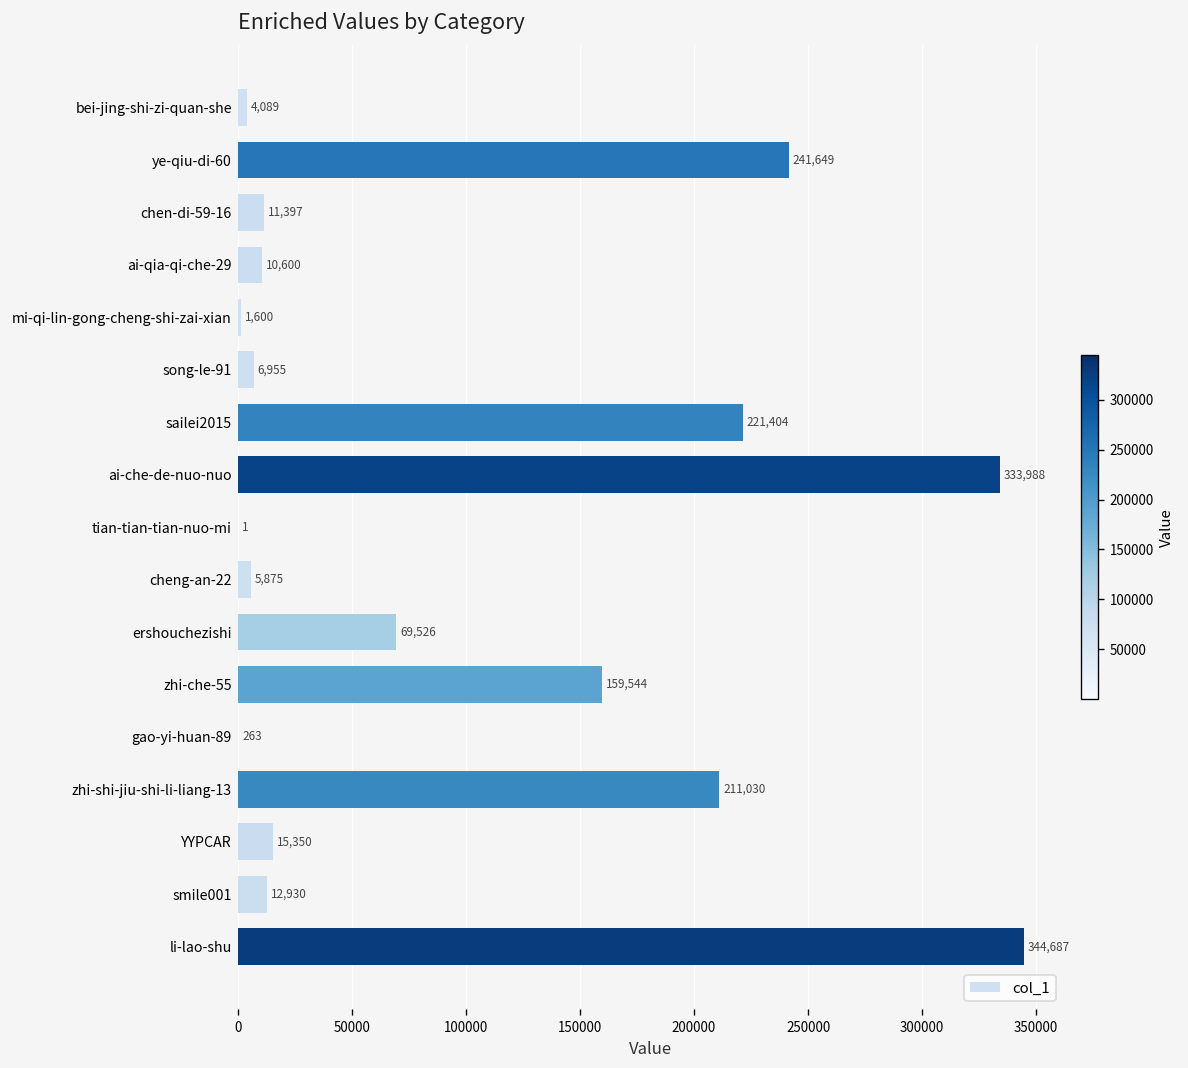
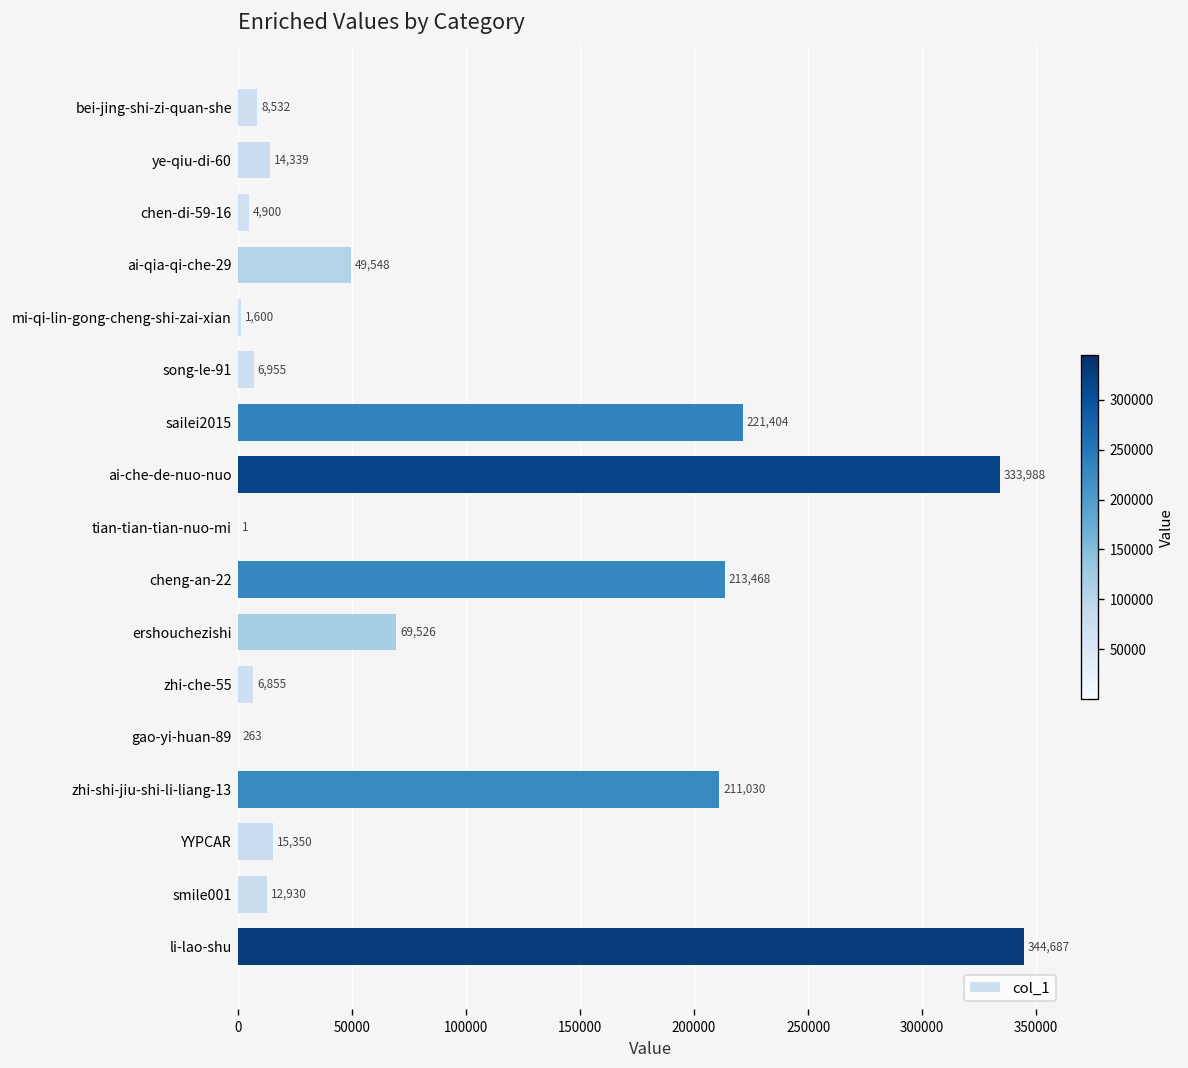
  {
-   "bei-jing-shi-zi-quan-she": "4,089",
-   "ye-qiu-di-60": "241,649",
-   "chen-di-59-16": "11,397",
-   "ai-qia-qi-che-29": "10,600",
+   "bei-jing-shi-zi-quan-she": "8,532",
+   "ye-qiu-di-60": "14,339",
+   "chen-di-59-16": "4,900",
+   "ai-qia-qi-che-29": "49,548",
    "mi-qi-lin-gong-cheng-shi-zai-xian": "1,600",
    "song-le-91": "6,955",
    "sailei2015": "221,404",
    "ai-che-de-nuo-nuo": "333,988",
    "tian-tian-tian-nuo-mi": "1",
-   "cheng-an-22": "5,875",
+   "cheng-an-22": "213,468",
    "ershouchezishi": "69,526",
-   "zhi-che-55": "159,544",
+   "zhi-che-55": "6,855",
    "gao-yi-huan-89": "263",
    "zhi-shi-jiu-shi-li-liang-13": "211,030",
    "YYPCAR": "15,350",
    "smile001": "12,930",
    "li-lao-shu": "344,687"
  }
